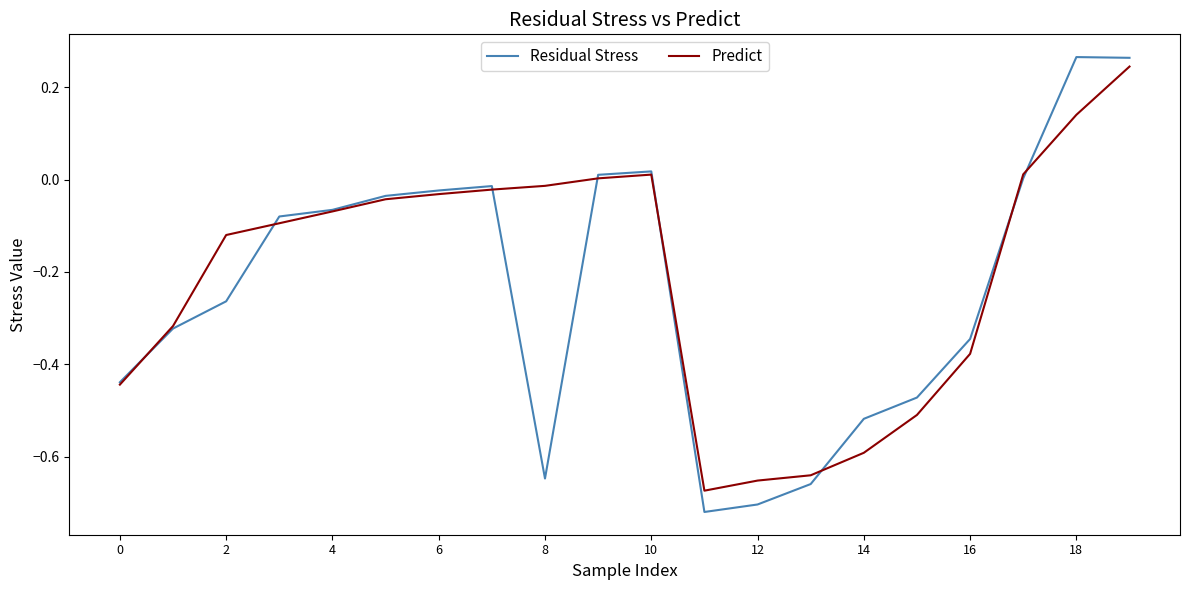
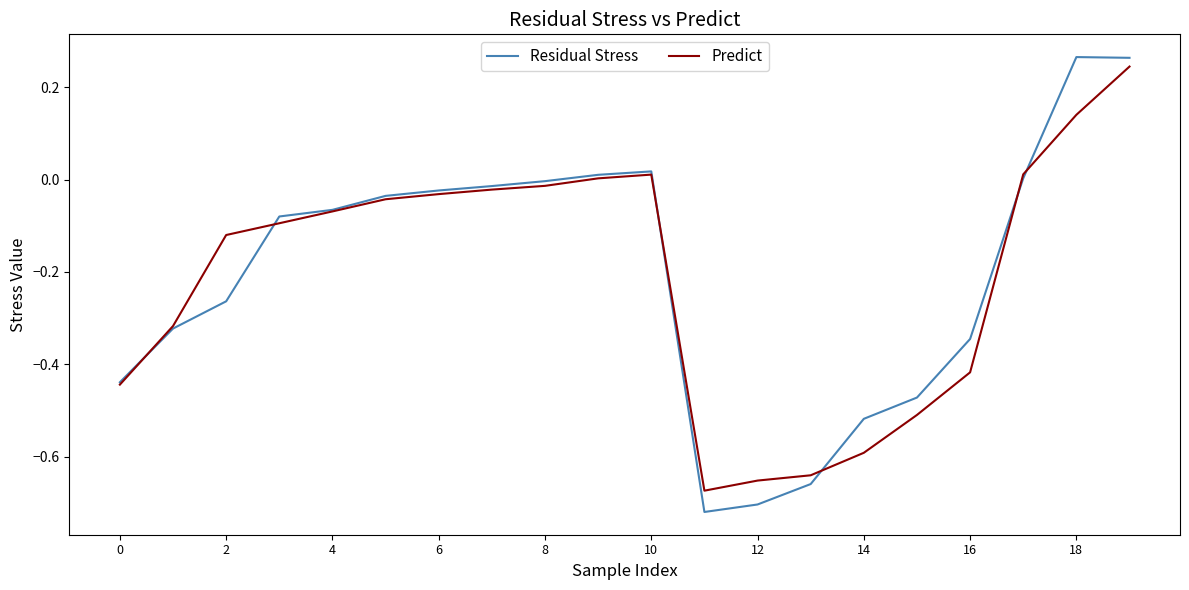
  {
    "Residual Stress": {
      "2": -0.26,
      "6": -0.02,
-     "8": -0.65,
+     "8": 0.00,
      "10": 0.02,
      "12": -0.70,
      "14": -0.52,
      "16": -0.34,
      "18": 0.26
    },
    "Predict": {
      "2": -0.12,
      "6": -0.03,
      "8": -0.01,
      "10": 0.01,
      "12": -0.65,
      "14": -0.59,
-     "16": -0.38,
+     "16": -0.42,
      "18": 0.14
    }
  }
